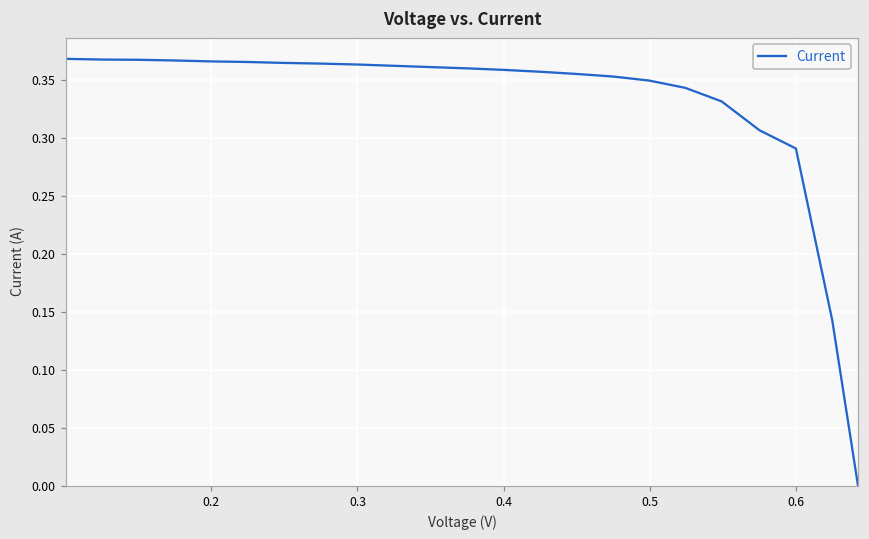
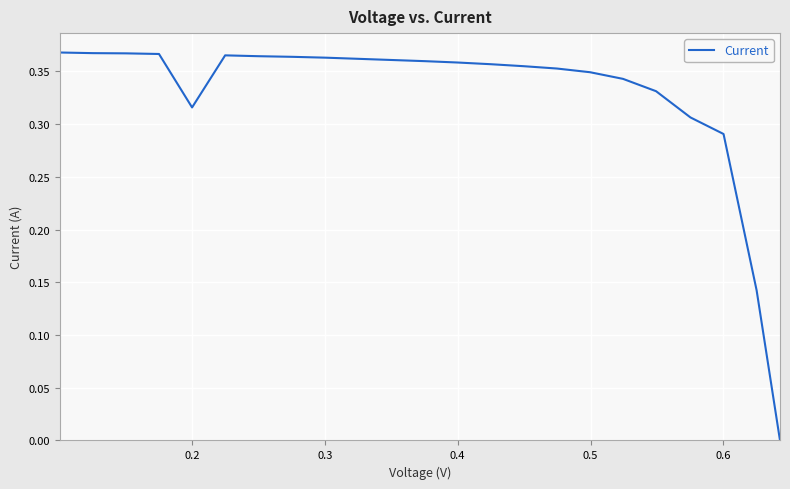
  {
-   "0.2": 0.366,
+   "0.2": 0.316,
    "0.4": 0.359,
    "0.6": 0.291
  }
